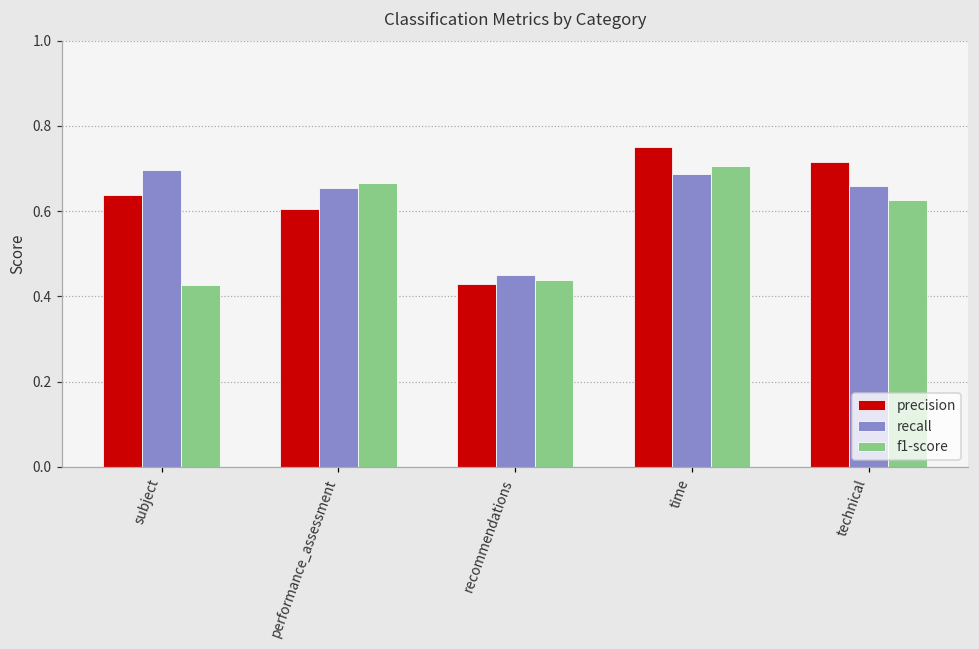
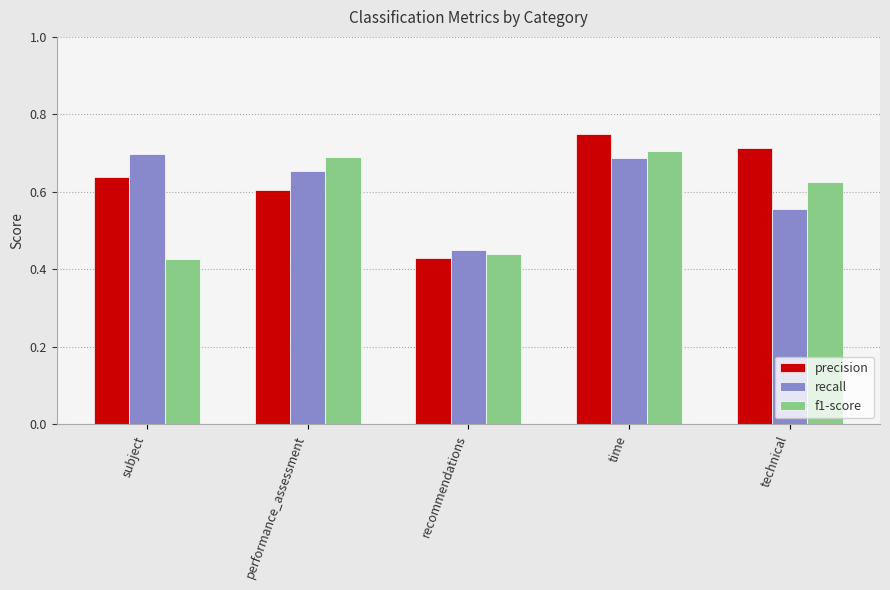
  {
    "precision": {
      "subject": 0.64,
      "performance_assessment": 0.61,
      "recommendations": 0.43,
      "time": 0.75,
      "technical": 0.71
    },
    "recall": {
      "subject": 0.70,
      "performance_assessment": 0.66,
      "recommendations": 0.45,
      "time": 0.69,
-     "technical": 0.66
+     "technical": 0.56
    },
    "f1-score": {
      "subject": 0.43,
-     "performance_assessment": 0.67,
+     "performance_assessment": 0.69,
      "recommendations": 0.44,
      "time": 0.71,
      "technical": 0.63
    }
  }
